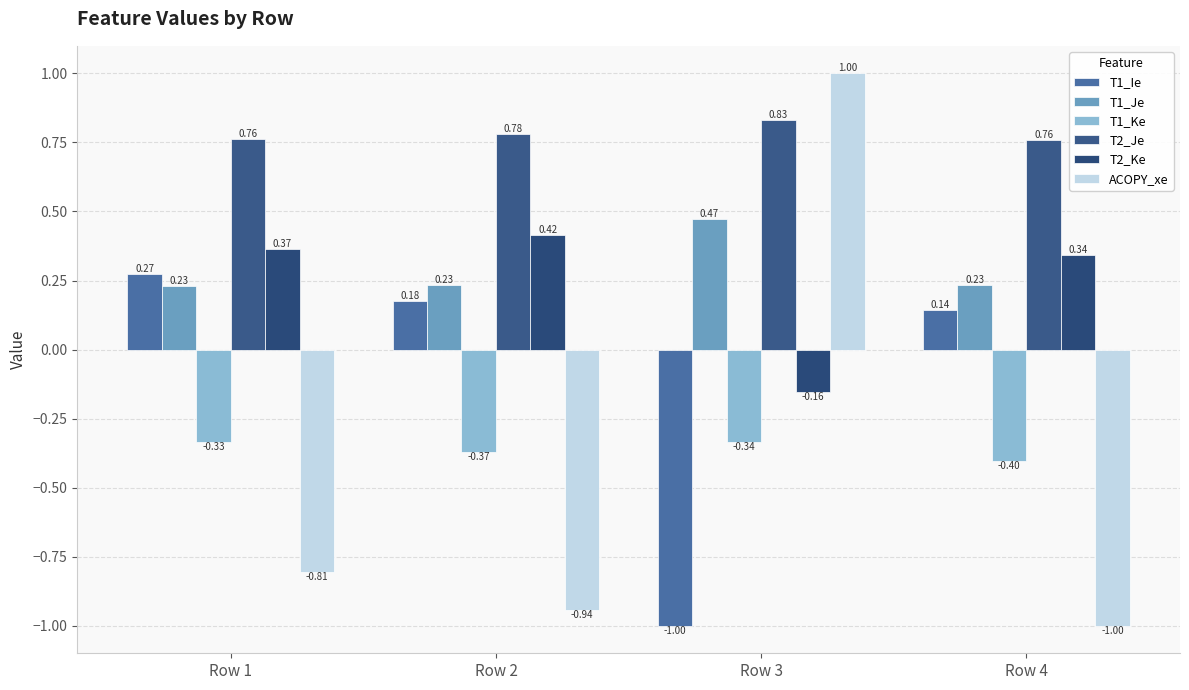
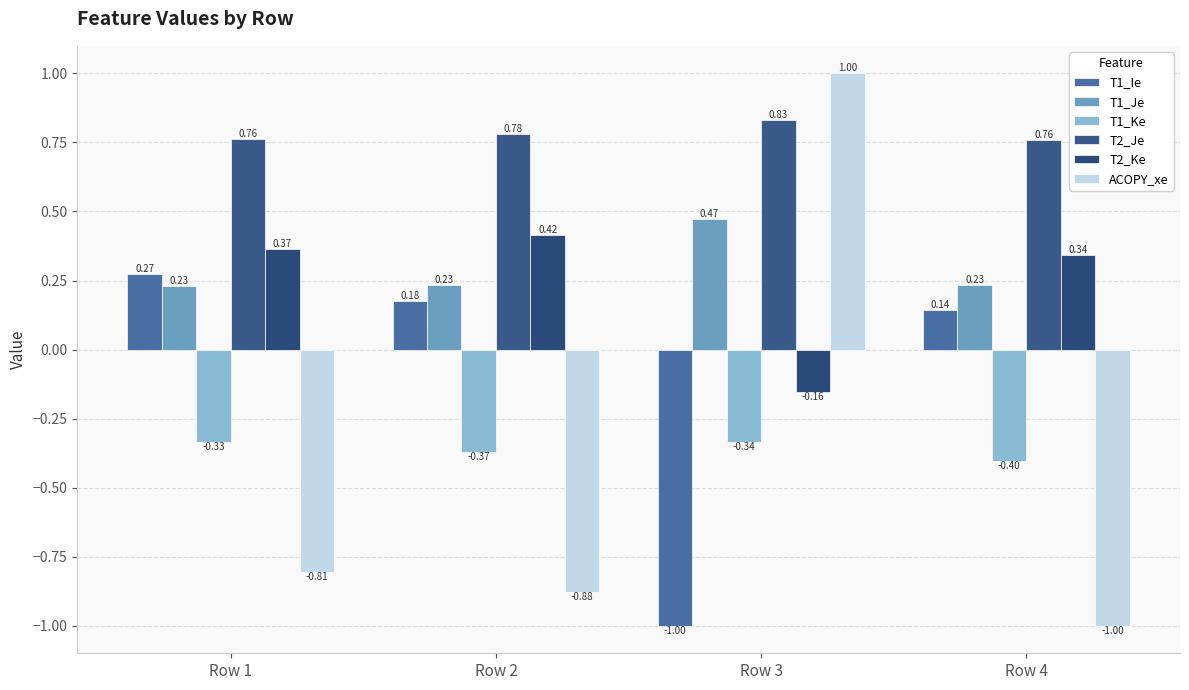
  {
    "ACOPY_xe": {
      "Row 1": -0.81,
-     "Row 2": -0.94,
+     "Row 2": -0.88,
      "Row 3": 1.00,
      "Row 4": -1.00
    }
  }
